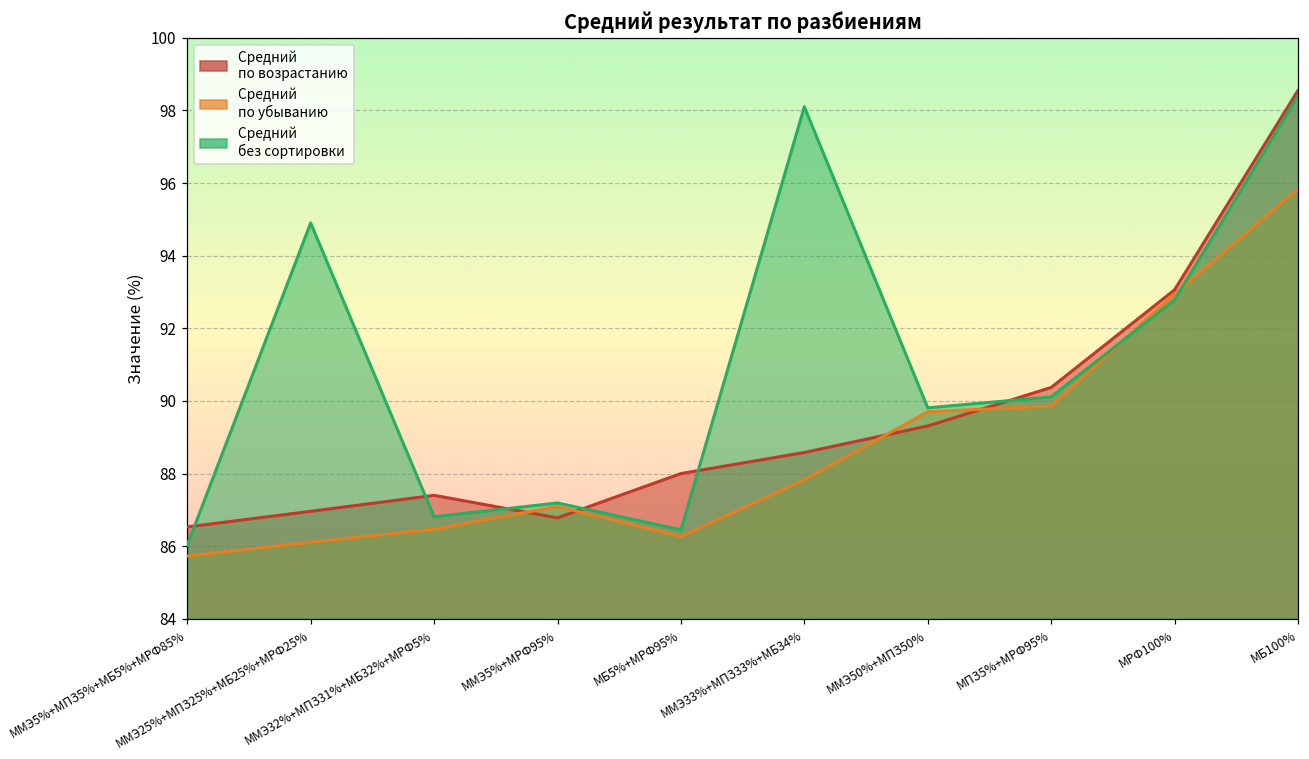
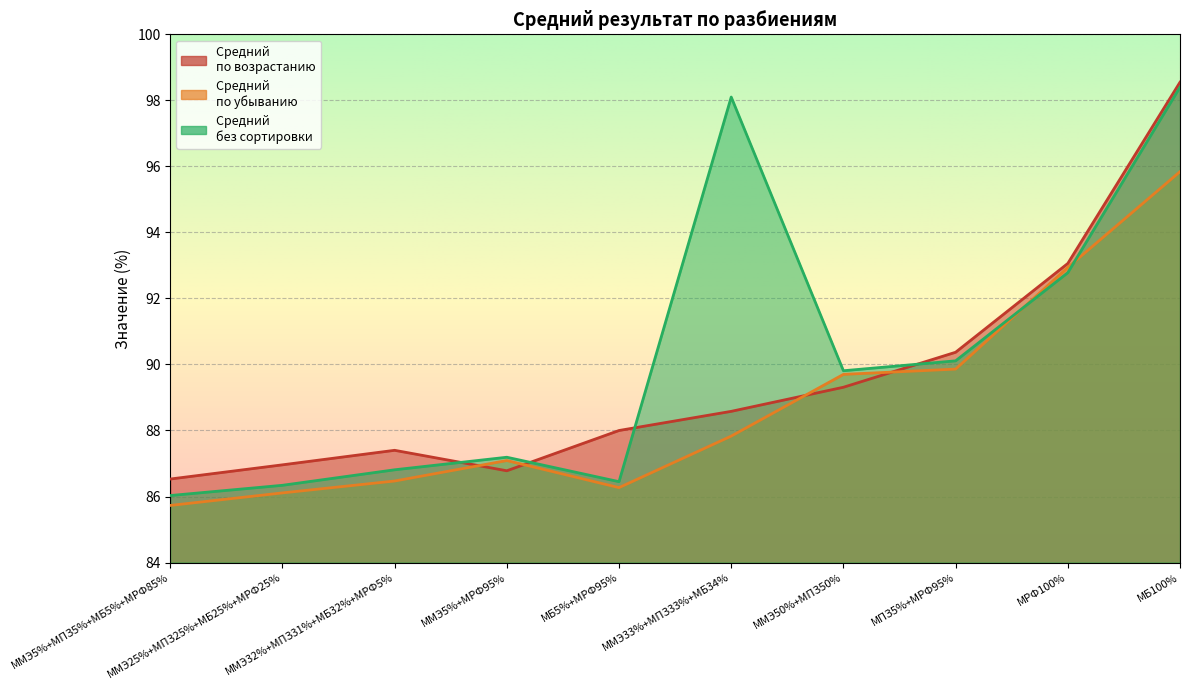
  {
    "Средний без сортировки": {
      "ММЭ5%+МПЗ5%+МБ5%+МРФ85%": 86.0,
-     "ММЭ25%+МПЗ25%+МБ25%+МРФ25%": 94.9,
+     "ММЭ25%+МПЗ25%+МБ25%+МРФ25%": 86.3,
      "ММЭ32%+МПЗ31%+МБ32%+МРФ5%": 86.8,
      "ММЭ5%+МРФ95%": 87.2,
      "МБ5%+МРФ95%": 86.5,
      "ММЭ33%+МПЗ33%+МБ34%": 98.1,
      "ММЭ50%+МПЗ50%": 89.8,
      "МПЗ5%+МРФ95%": 90.1,
      "МРФ100%": 92.8,
      "МБ100%": 98.4
    }
  }
